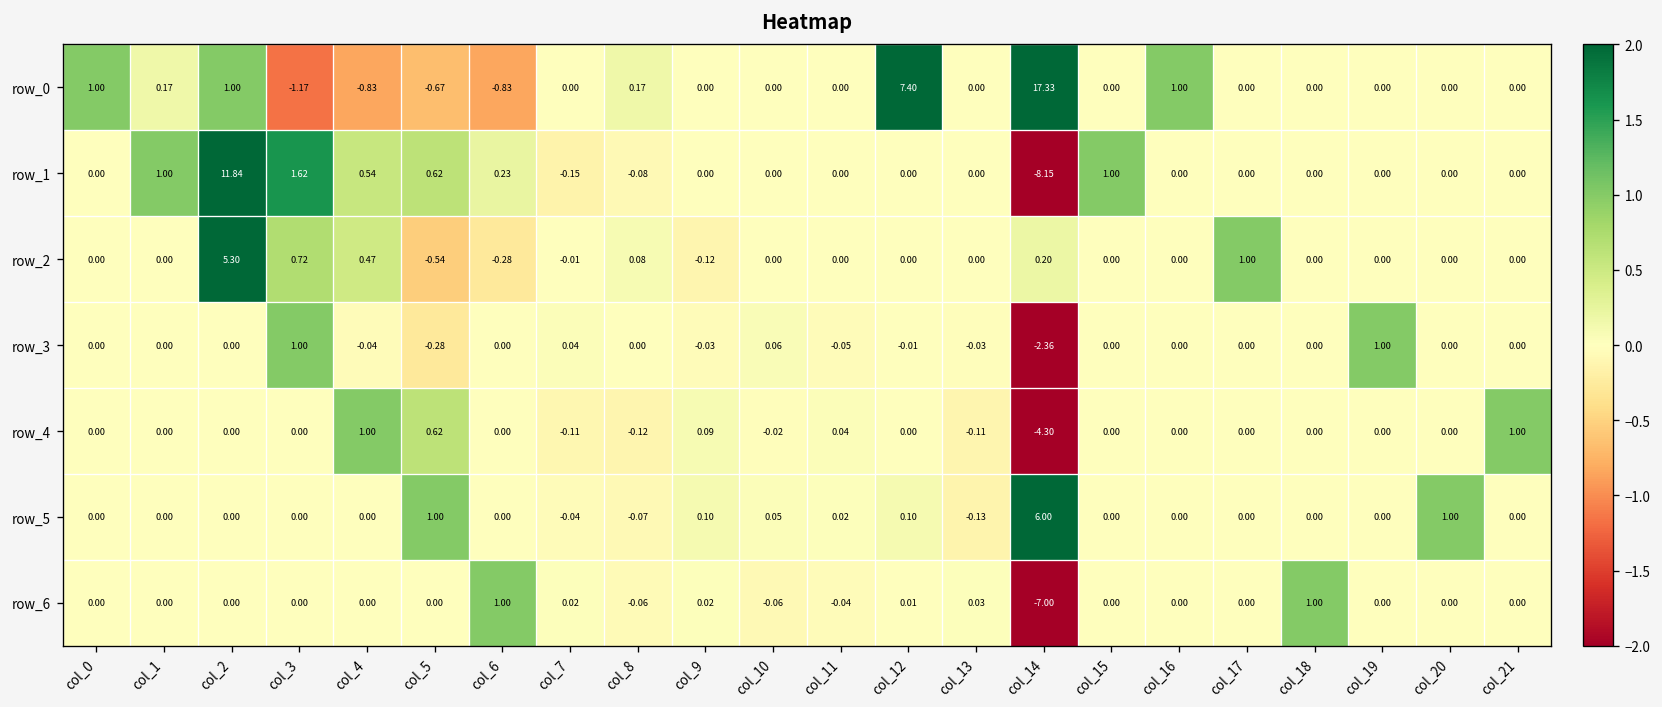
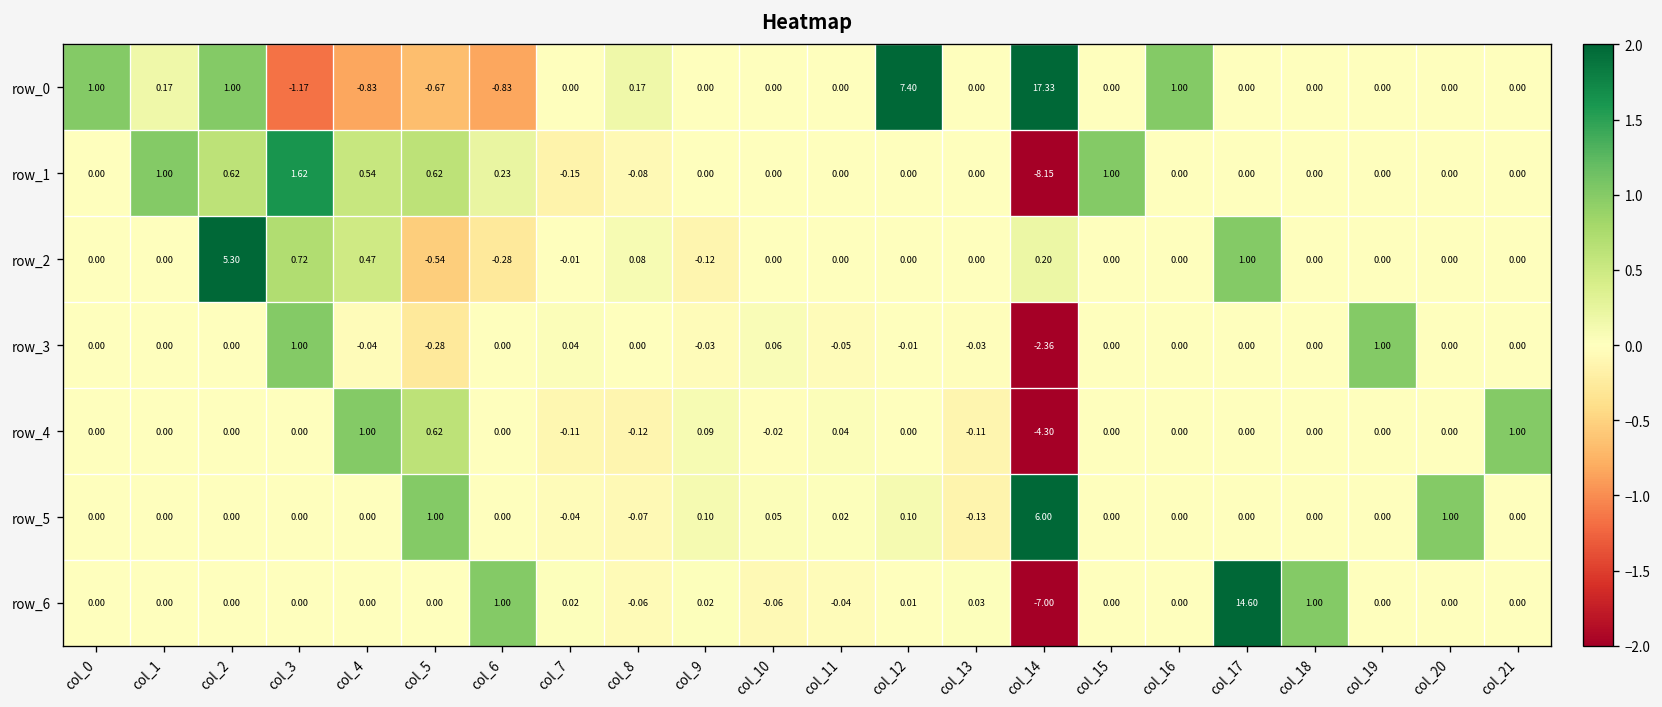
  {
    "row_0": {
      "col_0": 1.00,
      "col_1": 0.17,
      "col_2": 1.00,
      "col_3": -1.17,
      "col_4": -0.83,
      "col_5": -0.67,
      "col_6": -0.83,
      "col_7": 0.00,
      "col_8": 0.17,
      "col_9": 0.00,
      "col_10": 0.00,
      "col_11": 0.00,
      "col_12": 7.40,
      "col_13": 0.00,
      "col_14": 17.33,
      "col_15": 0.00,
      "col_16": 1.00,
      "col_17": 0.00,
      "col_18": 0.00,
      "col_19": 0.00,
      "col_20": 0.00,
      "col_21": 0.00
    },
    "row_1": {
      "col_0": 0.00,
      "col_1": 1.00,
-     "col_2": 11.84,
+     "col_2": 0.62,
      "col_3": 1.62,
      "col_4": 0.54,
      "col_5": 0.62,
      "col_6": 0.23,
      "col_7": -0.15,
      "col_8": -0.08,
      "col_9": 0.00,
      "col_10": 0.00,
      "col_11": 0.00,
      "col_12": 0.00,
      "col_13": 0.00,
      "col_14": -8.15,
      "col_15": 1.00,
      "col_16": 0.00,
      "col_17": 0.00,
      "col_18": 0.00,
      "col_19": 0.00,
      "col_20": 0.00,
      "col_21": 0.00
    },
    "row_2": {
      "col_0": 0.00,
      "col_1": 0.00,
      "col_2": 5.30,
      "col_3": 0.72,
      "col_4": 0.47,
      "col_5": -0.54,
      "col_6": -0.28,
      "col_7": -0.01,
      "col_8": 0.08,
      "col_9": -0.12,
      "col_10": 0.00,
      "col_11": 0.00,
      "col_12": 0.00,
      "col_13": 0.00,
      "col_14": 0.20,
      "col_15": 0.00,
      "col_16": 0.00,
      "col_17": 1.00,
      "col_18": 0.00,
      "col_19": 0.00,
      "col_20": 0.00,
      "col_21": 0.00
    },
    "row_3": {
      "col_0": 0.00,
      "col_1": 0.00,
      "col_2": 0.00,
      "col_3": 1.00,
      "col_4": -0.04,
      "col_5": -0.28,
      "col_6": 0.00,
      "col_7": 0.04,
      "col_8": 0.00,
      "col_9": -0.03,
      "col_10": 0.06,
      "col_11": -0.05,
      "col_12": -0.01,
      "col_13": -0.03,
      "col_14": -2.36,
      "col_15": 0.00,
      "col_16": 0.00,
      "col_17": 0.00,
      "col_18": 0.00,
      "col_19": 1.00,
      "col_20": 0.00,
      "col_21": 0.00
    },
    "row_4": {
      "col_0": 0.00,
      "col_1": 0.00,
      "col_2": 0.00,
      "col_3": 0.00,
      "col_4": 1.00,
      "col_5": 0.62,
      "col_6": 0.00,
      "col_7": -0.11,
      "col_8": -0.12,
      "col_9": 0.09,
      "col_10": -0.02,
      "col_11": 0.04,
      "col_12": 0.00,
      "col_13": -0.11,
      "col_14": -4.30,
      "col_15": 0.00,
      "col_16": 0.00,
      "col_17": 0.00,
      "col_18": 0.00,
      "col_19": 0.00,
      "col_20": 0.00,
      "col_21": 1.00
    },
    "row_5": {
      "col_0": 0.00,
      "col_1": 0.00,
      "col_2": 0.00,
      "col_3": 0.00,
      "col_4": 0.00,
      "col_5": 1.00,
      "col_6": 0.00,
      "col_7": -0.04,
      "col_8": -0.07,
      "col_9": 0.10,
      "col_10": 0.05,
      "col_11": 0.02,
      "col_12": 0.10,
      "col_13": -0.13,
      "col_14": 6.00,
      "col_15": 0.00,
      "col_16": 0.00,
      "col_17": 0.00,
      "col_18": 0.00,
      "col_19": 0.00,
      "col_20": 1.00,
      "col_21": 0.00
    },
    "row_6": {
      "col_0": 0.00,
      "col_1": 0.00,
      "col_2": 0.00,
      "col_3": 0.00,
      "col_4": 0.00,
      "col_5": 0.00,
      "col_6": 1.00,
      "col_7": 0.02,
      "col_8": -0.06,
      "col_9": 0.02,
      "col_10": -0.06,
      "col_11": -0.04,
      "col_12": 0.01,
      "col_13": 0.03,
      "col_14": -7.00,
      "col_15": 0.00,
      "col_16": 0.00,
-     "col_17": 0.00,
+     "col_17": 14.60,
      "col_18": 1.00,
      "col_19": 0.00,
      "col_20": 0.00,
      "col_21": 0.00
    }
  }
